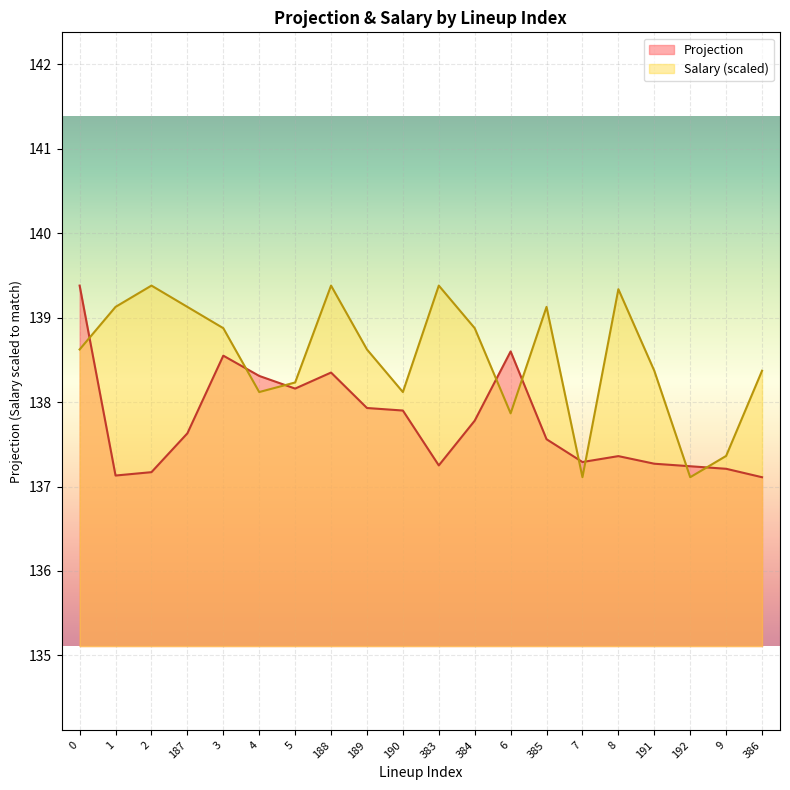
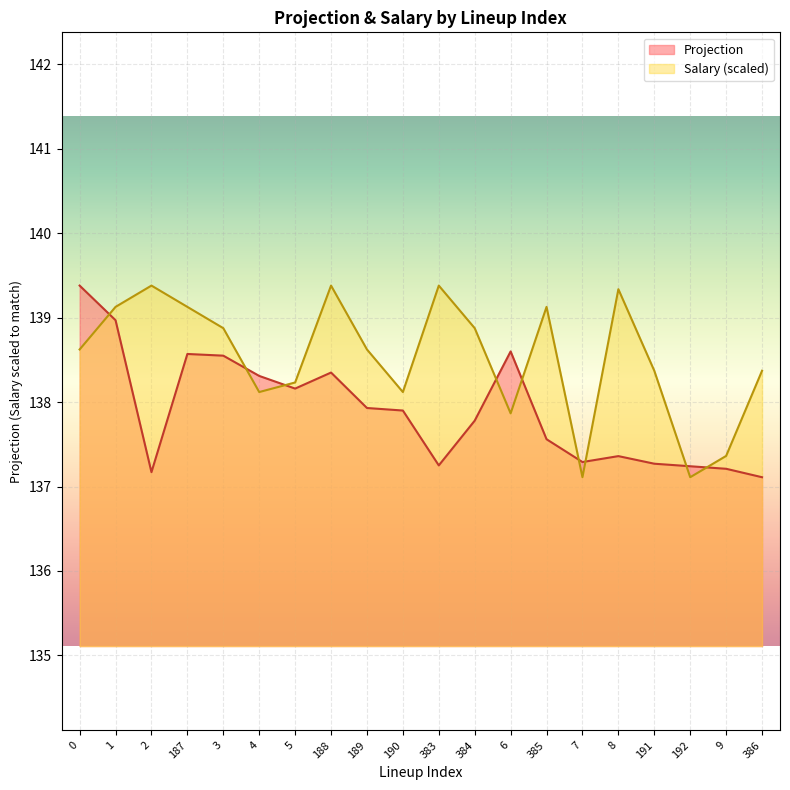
  {
    "Projection": {
      "0": 139.4,
-     "1": 137.1,
+     "1": 139.0,
      "2": 137.2,
-     "187": 137.6,
+     "187": 138.6,
      "3": 138.6,
      "4": 138.3,
      "5": 138.2,
      "188": 138.4,
      "189": 137.9,
      "190": 137.9,
      "383": 137.3,
      "384": 137.8,
      "6": 138.6,
      "385": 137.6,
      "7": 137.3,
      "8": 137.4,
      "191": 137.3,
      "192": 137.2,
      "9": 137.2,
      "386": 137.1
    },
    "Salary (scaled)": {
      "0": 138.6,
      "1": 139.1,
      "2": 139.4,
      "187": 139.1,
      "3": 138.9,
      "4": 138.1,
      "5": 138.2,
      "188": 139.4,
      "189": 138.6,
      "190": 138.1,
      "383": 139.4,
      "384": 138.9,
      "6": 137.9,
      "385": 139.1,
      "7": 137.1,
      "8": 139.3,
      "191": 138.4,
      "192": 137.1,
      "9": 137.4,
      "386": 138.4
    }
  }
